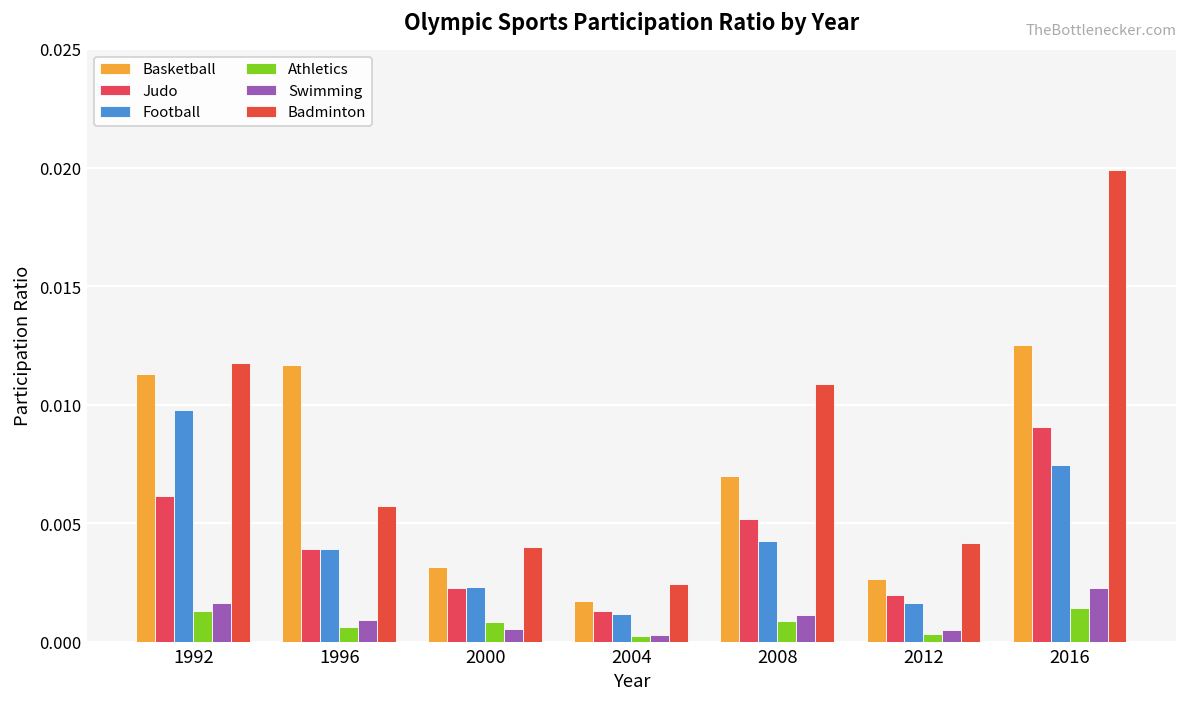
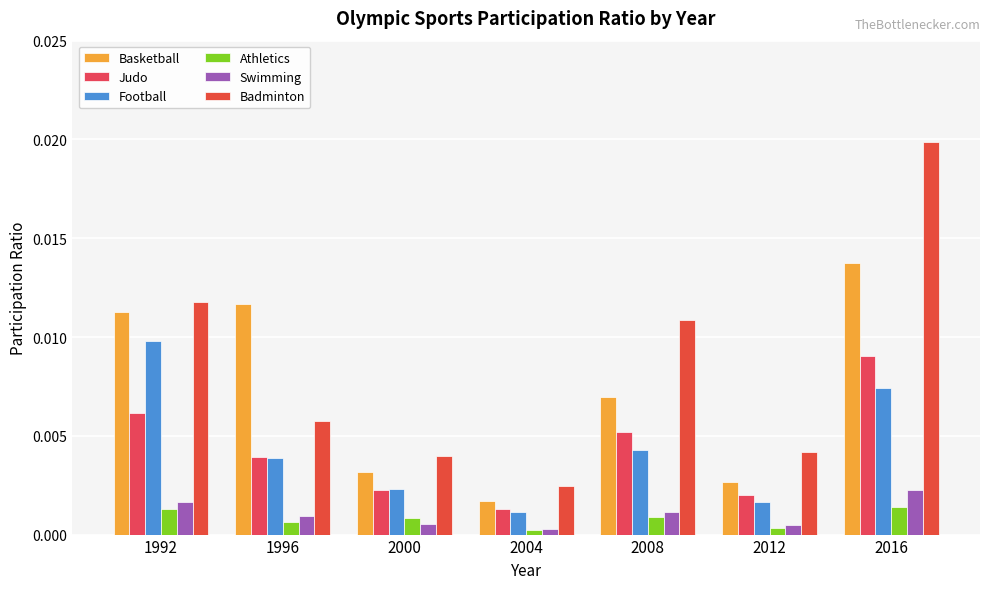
  {
    "Basketball": {
      "1992": 0.0113,
      "1996": 0.0117,
      "2000": 0.0031,
      "2004": 0.0017,
      "2008": 0.0070,
      "2012": 0.0026,
-     "2016": 0.0125
+     "2016": 0.0137
    },
    "Football": {
      "1992": 0.0098,
      "1996": 0.0039,
      "2000": 0.0023,
      "2004": 0.0012,
      "2008": 0.0043,
      "2012": 0.0016,
      "2016": 0.0074
    },
    "Athletics": {
      "1992": 0.0013,
      "1996": 0.0006,
      "2000": 0.0008,
      "2004": 0.0002,
      "2008": 0.0009,
      "2012": 0.0003,
      "2016": 0.0014
    },
    "Swimming": {
      "1992": 0.0016,
      "1996": 0.0009,
      "2000": 0.0005,
      "2004": 0.0003,
      "2008": 0.0011,
      "2012": 0.0005,
      "2016": 0.0022
    }
  }
